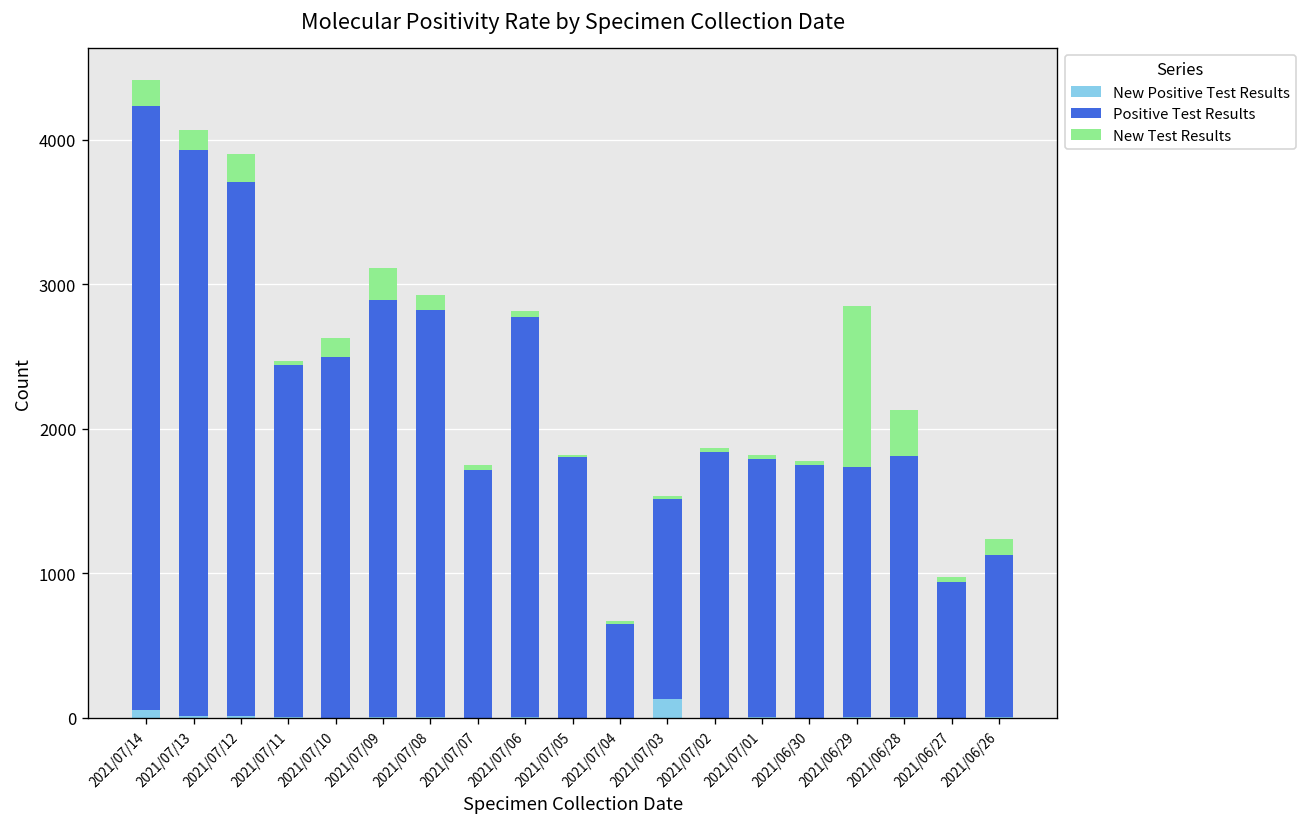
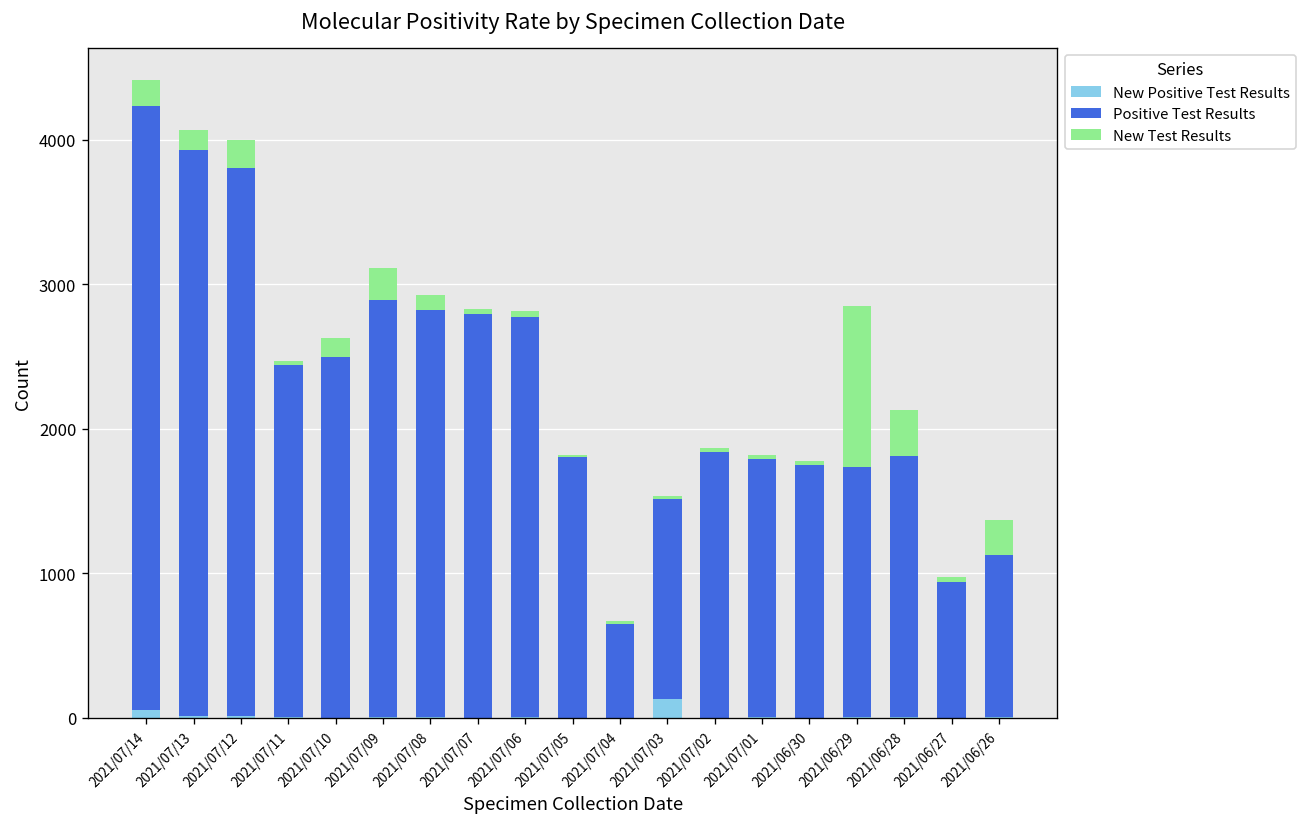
  {
    "New Positive Test Results": {
      "2021/07/14": 60,
      "2021/07/05": 0,
      "2021/07/03": 130,
      "2021/06/30": 0,
      "2021/06/27": 0
    },
    "Positive Test Results": {
      "2021/07/14": 4180,
      "2021/07/13": 3920,
-     "2021/07/12": 3700,
+     "2021/07/12": 3790,
      "2021/07/11": 2440,
      "2021/07/10": 2500,
      "2021/07/09": 2890,
      "2021/07/08": 2820,
-     "2021/07/07": 1720,
+     "2021/07/07": 2790,
      "2021/07/06": 2770,
      "2021/07/05": 1800,
      "2021/07/04": 650,
      "2021/07/03": 1380,
      "2021/07/02": 1840,
      "2021/07/01": 1790,
      "2021/06/30": 1750,
      "2021/06/29": 1730,
      "2021/06/28": 1810,
      "2021/06/27": 940,
      "2021/06/26": 1120
    },
    "New Test Results": {
      "2021/07/14": 180,
      "2021/07/13": 140,
      "2021/07/12": 190,
      "2021/07/11": 30,
      "2021/07/10": 130,
      "2021/07/09": 220,
      "2021/07/08": 110,
      "2021/07/07": 40,
      "2021/07/06": 40,
      "2021/07/04": 20,
      "2021/07/03": 20,
      "2021/07/02": 20,
      "2021/07/01": 30,
      "2021/06/30": 30,
      "2021/06/29": 1110,
      "2021/06/28": 320,
      "2021/06/27": 40,
-     "2021/06/26": 110
+     "2021/06/26": 250
    }
  }
